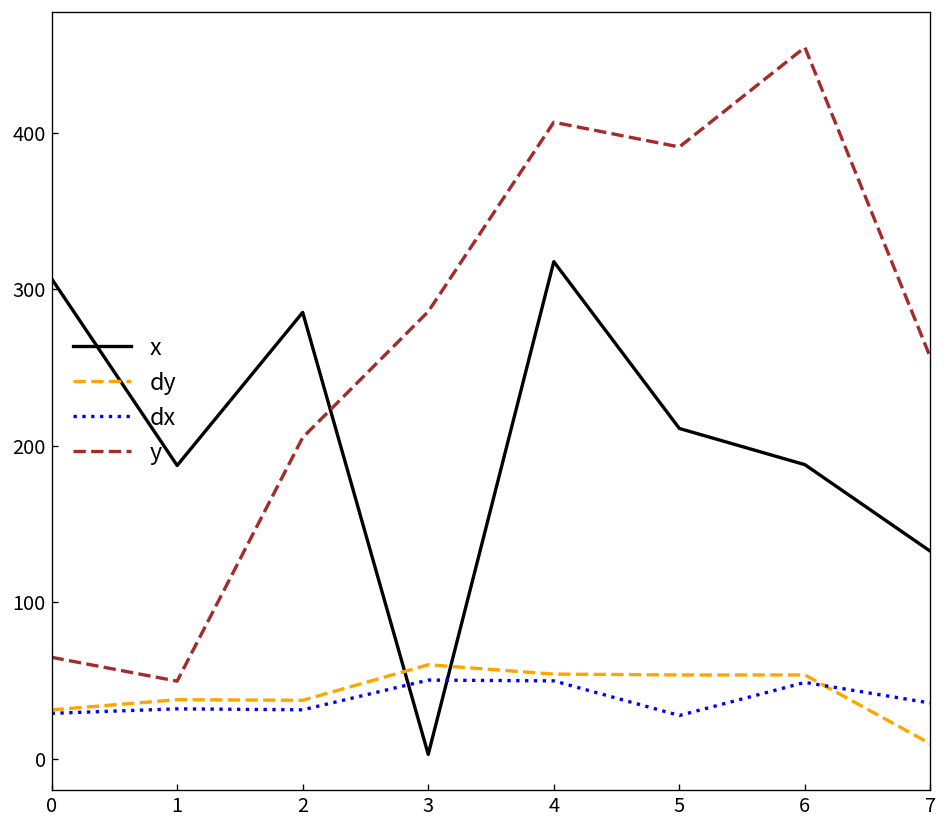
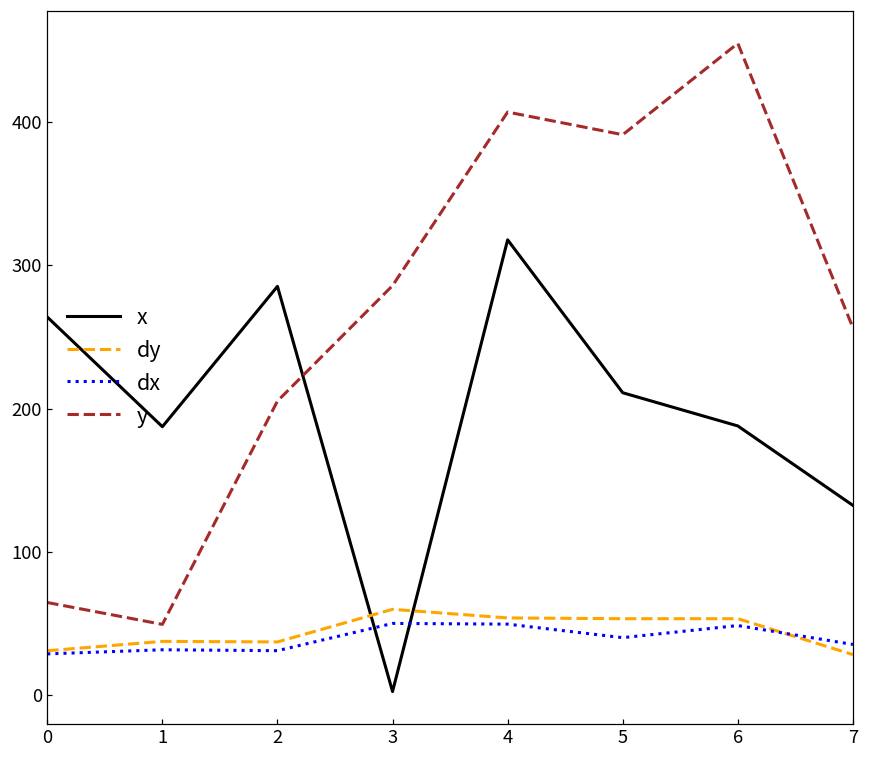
  {
    "x": {
-     "0": 307,
+     "0": 264,
      "1": 187,
      "2": 285,
      "3": 3,
      "4": 318,
      "5": 211,
      "6": 188,
      "7": 132
    },
    "dy": {
      "0": 31,
      "1": 38,
      "2": 37,
      "3": 60,
      "4": 54,
      "5": 53,
      "6": 53,
-     "7": 9
+     "7": 28
    },
    "dx": {
      "0": 29,
      "1": 32,
      "2": 31,
      "3": 50,
      "4": 50,
-     "5": 28,
+     "5": 40,
      "6": 49,
      "7": 35
    },
    "y": {
      "0": 65,
      "1": 49,
      "2": 205,
      "3": 286,
      "4": 407,
      "5": 391,
      "6": 455,
      "7": 256
    }
  }
